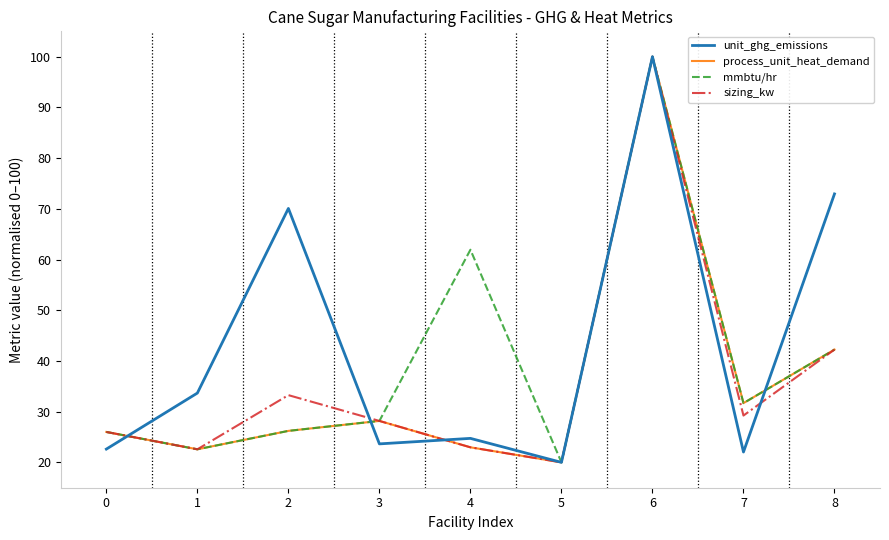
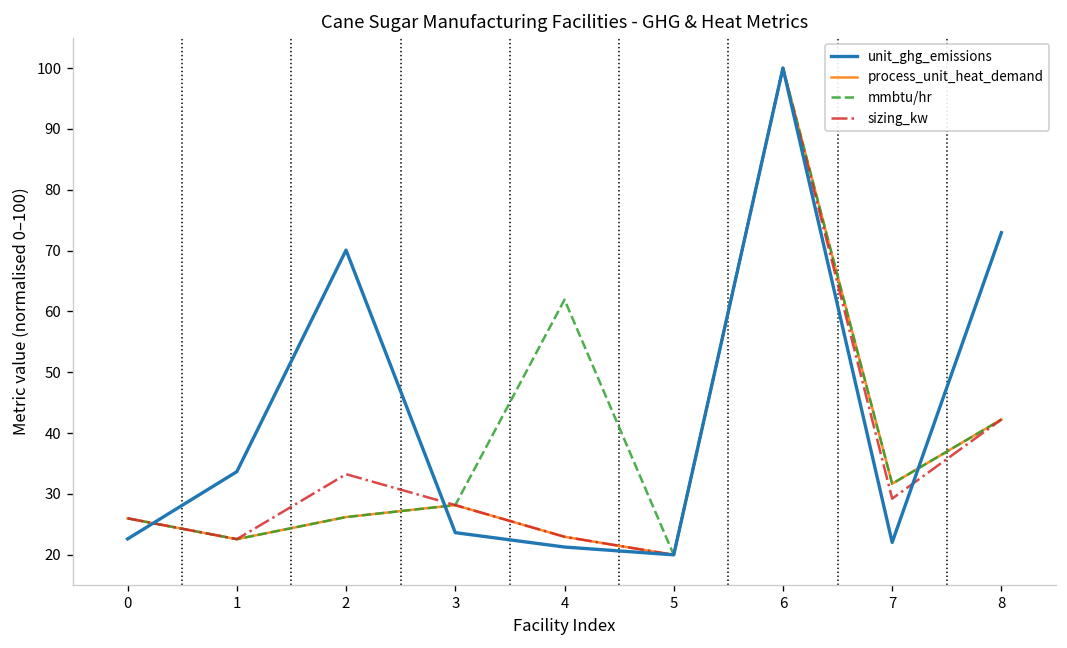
  {
    "unit_ghg_emissions": {
      "0": 23,
      "1": 34,
      "2": 70,
      "3": 24,
-     "4": 25,
+     "4": 21,
      "7": 22,
      "8": 73
    },
    "mmbtu/hr": {
      "4": 62
    },
    "sizing_kw": {
      "2": 33,
      "7": 29
    }
  }
